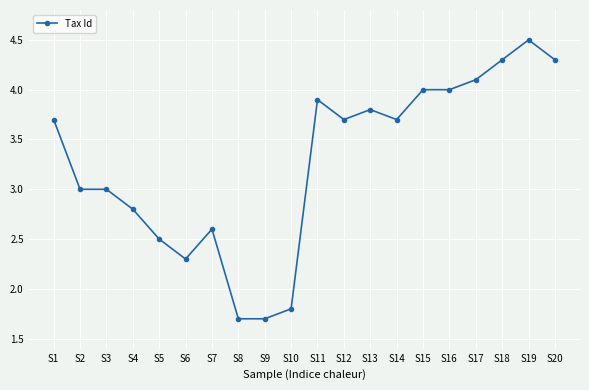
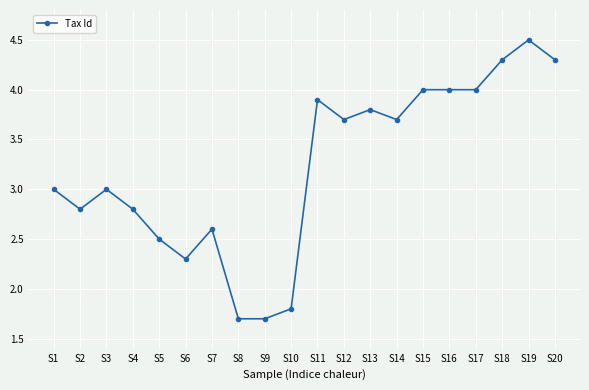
  {
-   "S1": 3.7,
-   "S2": 3.0,
+   "S1": 3.0,
+   "S2": 2.8,
    "S3": 3.0,
    "S4": 2.8,
    "S5": 2.5,
    "S6": 2.3,
    "S7": 2.6,
    "S8": 1.7,
    "S9": 1.7,
    "S10": 1.8,
    "S11": 3.9,
    "S12": 3.7,
    "S13": 3.8,
    "S14": 3.7,
    "S15": 4.0,
    "S16": 4.0,
-   "S17": 4.1,
+   "S17": 4.0,
    "S18": 4.3,
    "S19": 4.5,
    "S20": 4.3
  }
